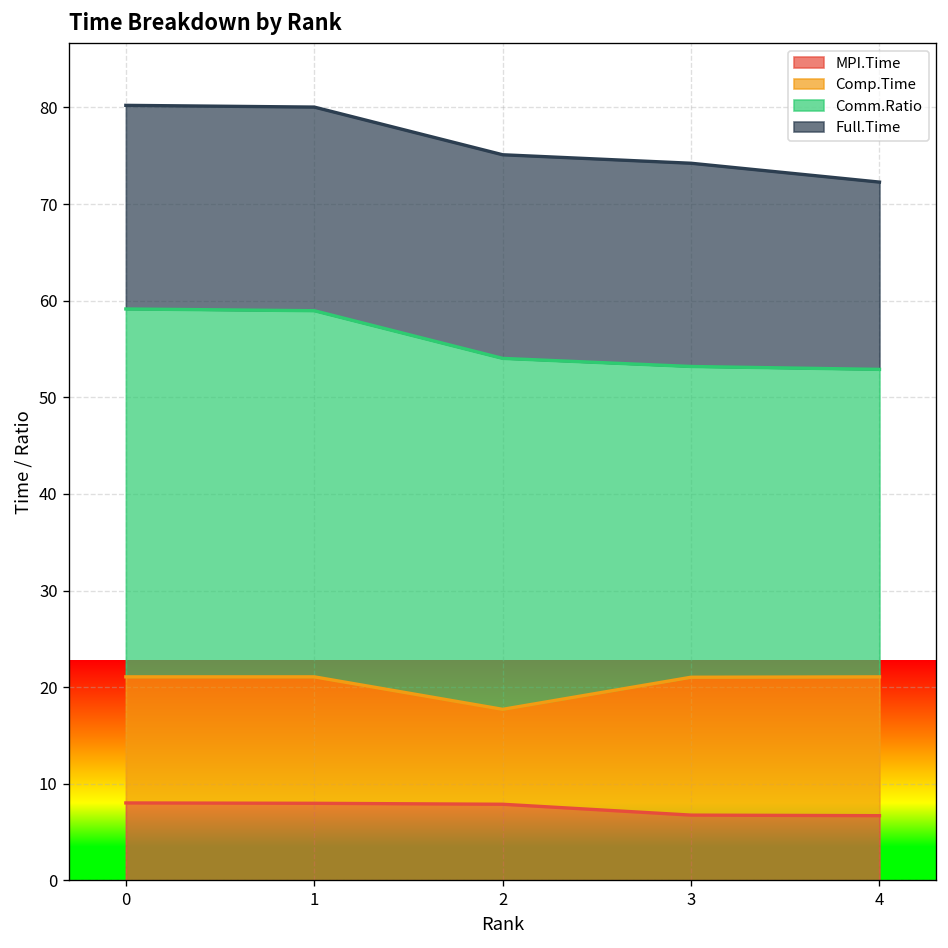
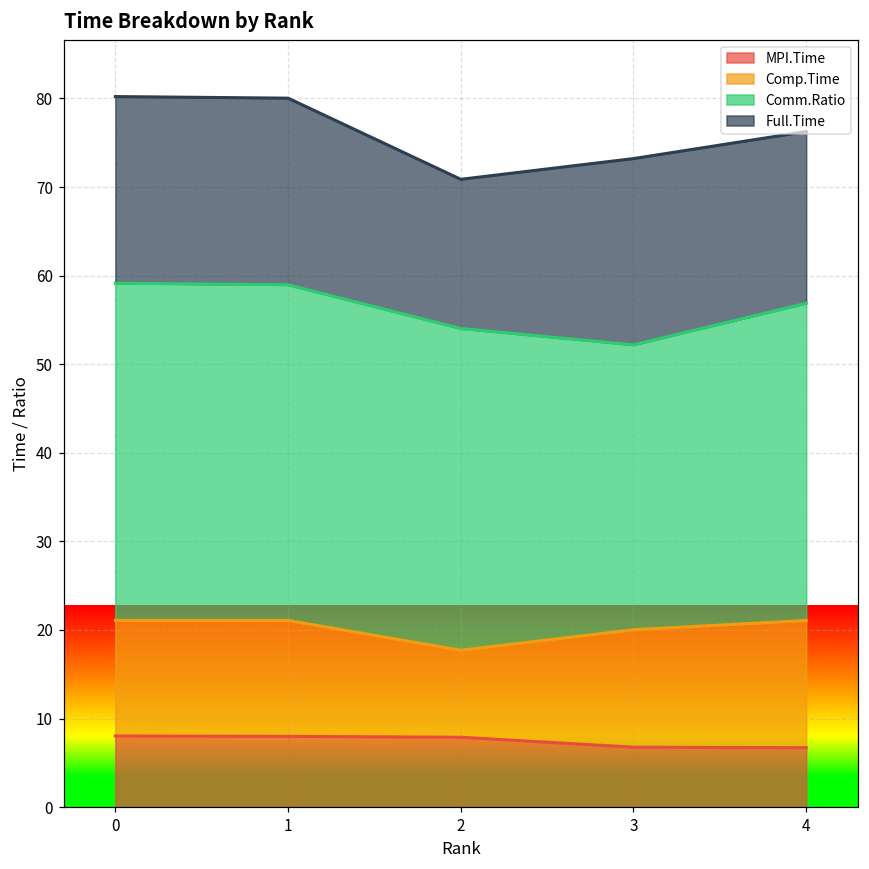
  {
    "MPI.Time": {
      "0": 8,
      "1": 8,
      "2": 8,
      "3": 7,
      "4": 7
    },
    "Comp.Time": {
      "0": 13,
      "1": 13,
      "2": 10,
-     "3": 14,
+     "3": 13,
      "4": 14
    },
    "Comm.Ratio": {
      "0": 38,
      "1": 38,
      "2": 36,
      "3": 32,
-     "4": 32
+     "4": 36
    },
    "Full.Time": {
      "0": 21,
      "1": 21,
-     "2": 21,
+     "2": 17,
      "3": 21
    }
  }
